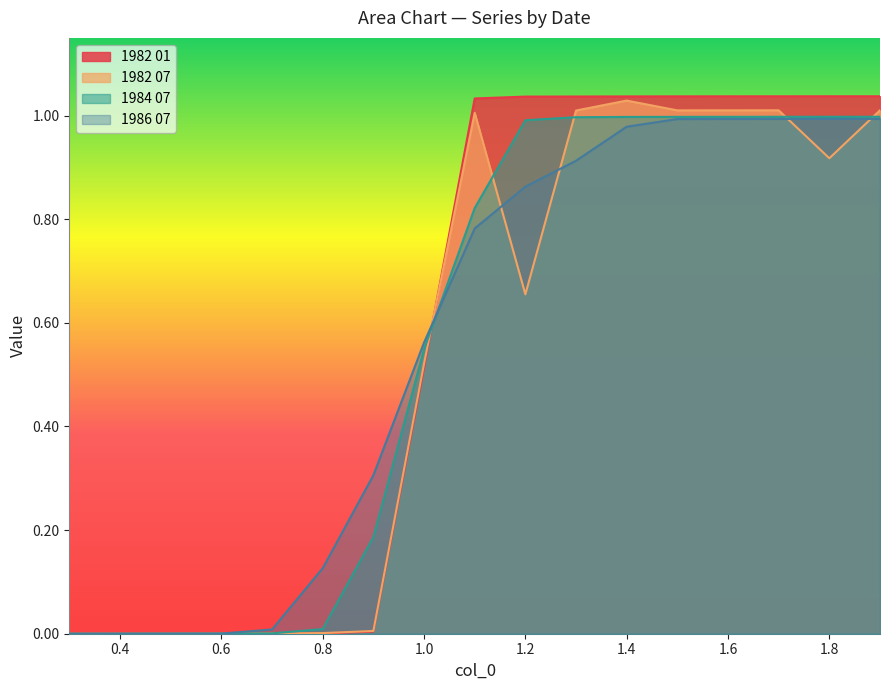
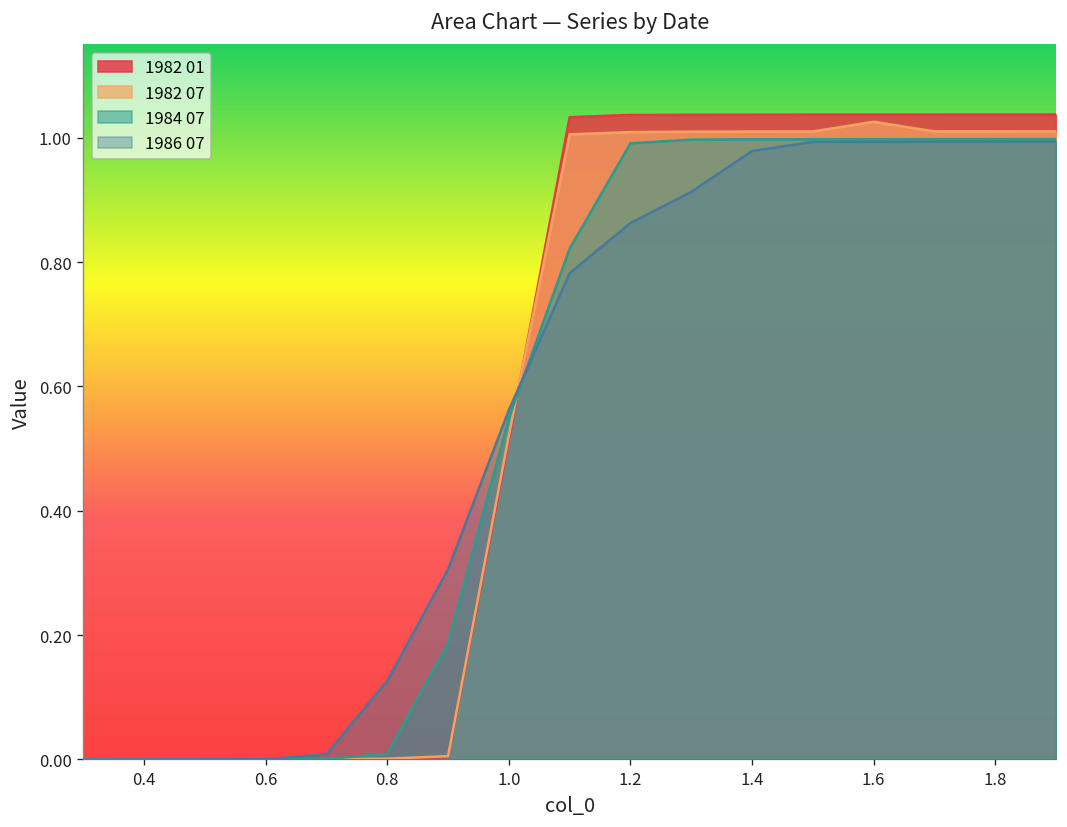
  {
    "1982 01": {
      "1.0": 0.51,
      "1.2": 1.04,
      "1.4": 1.04,
      "1.6": 1.04,
      "1.8": 1.04
    },
    "1982 07": {
      "1.0": 0.52,
-     "1.2": 0.66,
-     "1.4": 1.03,
-     "1.6": 1.01,
-     "1.8": 0.92
+     "1.2": 1.01,
+     "1.4": 1.01,
+     "1.6": 1.03,
+     "1.8": 1.01
    }
  }
